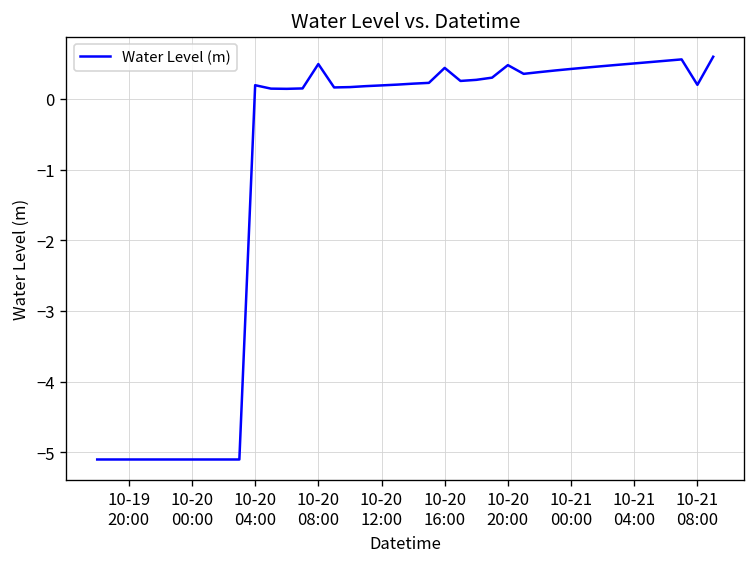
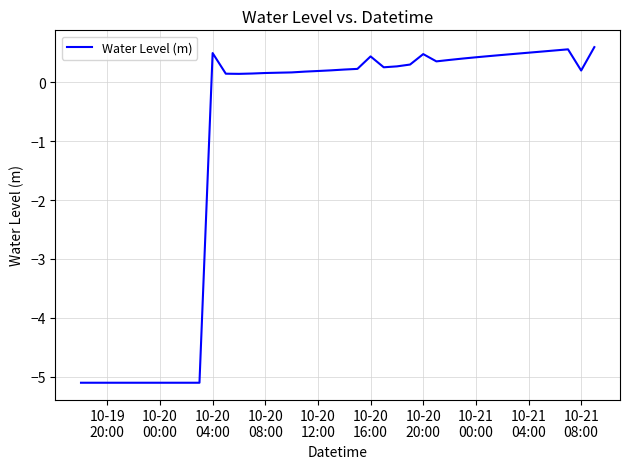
  {
    "10-19 20:00": -5.1,
    "10-20 00:00": -5.1,
-   "10-20 04:00": 0.2,
-   "10-20 08:00": 0.5,
+   "10-20 04:00": 0.5,
+   "10-20 08:00": 0.2,
    "10-20 12:00": 0.2,
    "10-20 16:00": 0.4,
    "10-20 20:00": 0.5,
    "10-21 00:00": 0.4,
    "10-21 04:00": 0.5,
    "10-21 08:00": 0.2
  }
